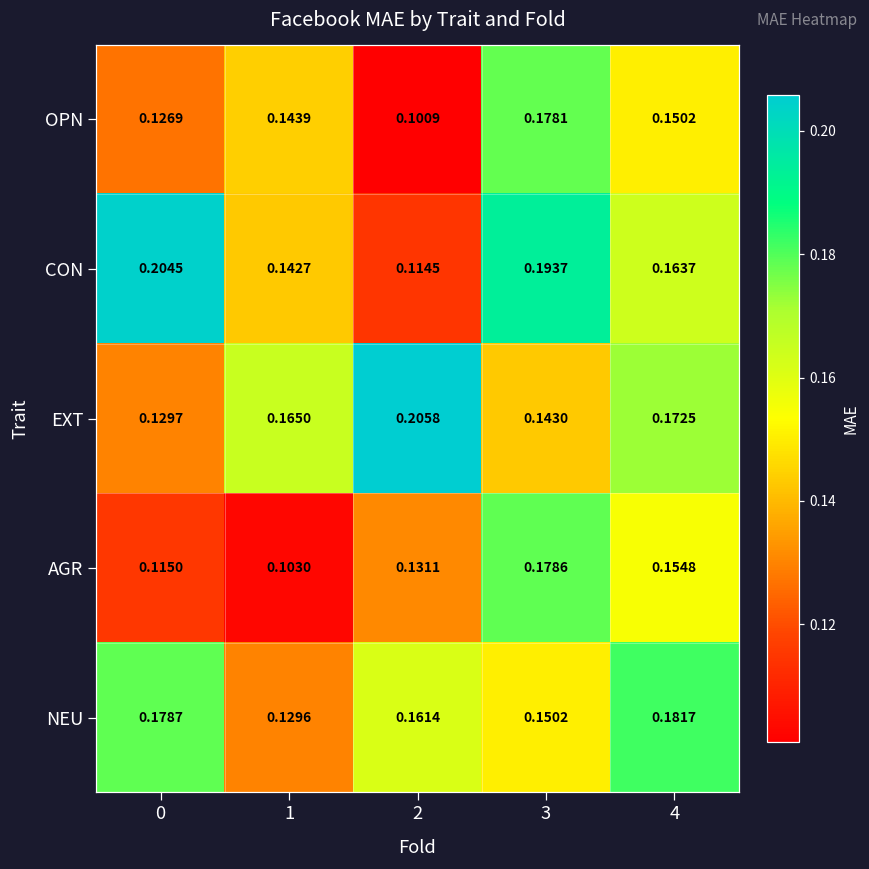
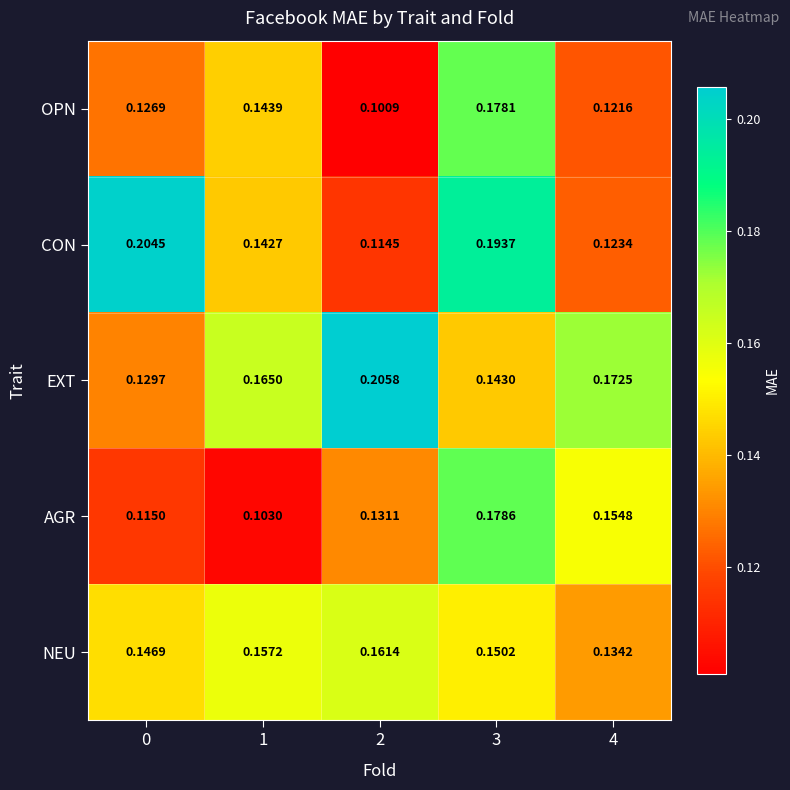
  {
    "OPN": {
      "0": 0.1269,
      "1": 0.1439,
      "2": 0.1009,
      "3": 0.1781,
-     "4": 0.1502
+     "4": 0.1216
    },
    "CON": {
      "0": 0.2045,
      "1": 0.1427,
      "2": 0.1145,
      "3": 0.1937,
-     "4": 0.1637
+     "4": 0.1234
    },
    "EXT": {
      "0": 0.1297,
      "1": 0.1650,
      "2": 0.2058,
      "3": 0.1430,
      "4": 0.1725
    },
    "AGR": {
      "0": 0.1150,
      "1": 0.1030,
      "2": 0.1311,
      "3": 0.1786,
      "4": 0.1548
    },
    "NEU": {
-     "0": 0.1787,
-     "1": 0.1296,
+     "0": 0.1469,
+     "1": 0.1572,
      "2": 0.1614,
      "3": 0.1502,
-     "4": 0.1817
+     "4": 0.1342
    }
  }
